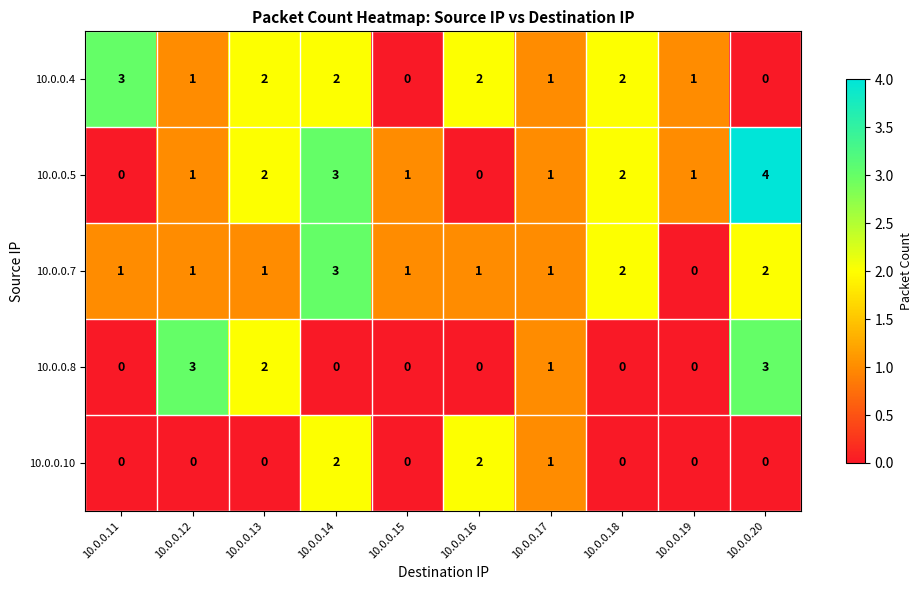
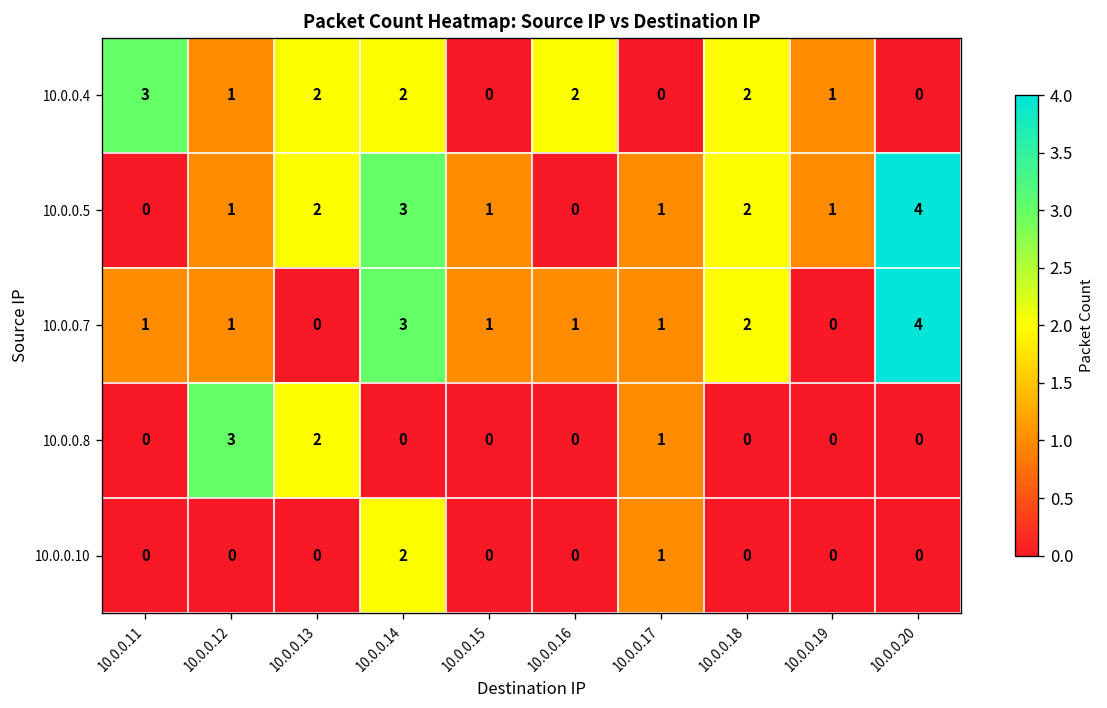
  {
    "10.0.0.4": {
      "10.0.0.11": 3,
      "10.0.0.12": 1,
      "10.0.0.13": 2,
      "10.0.0.14": 2,
      "10.0.0.15": 0,
      "10.0.0.16": 2,
-     "10.0.0.17": 1,
+     "10.0.0.17": 0,
      "10.0.0.18": 2,
      "10.0.0.19": 1,
      "10.0.0.20": 0
    },
    "10.0.0.5": {
      "10.0.0.11": 0,
      "10.0.0.12": 1,
      "10.0.0.13": 2,
      "10.0.0.14": 3,
      "10.0.0.15": 1,
      "10.0.0.16": 0,
      "10.0.0.17": 1,
      "10.0.0.18": 2,
      "10.0.0.19": 1,
      "10.0.0.20": 4
    },
    "10.0.0.7": {
      "10.0.0.11": 1,
      "10.0.0.12": 1,
-     "10.0.0.13": 1,
+     "10.0.0.13": 0,
      "10.0.0.14": 3,
      "10.0.0.15": 1,
      "10.0.0.16": 1,
      "10.0.0.17": 1,
      "10.0.0.18": 2,
      "10.0.0.19": 0,
-     "10.0.0.20": 2
+     "10.0.0.20": 4
    },
    "10.0.0.8": {
      "10.0.0.11": 0,
      "10.0.0.12": 3,
      "10.0.0.13": 2,
      "10.0.0.14": 0,
      "10.0.0.15": 0,
      "10.0.0.16": 0,
      "10.0.0.17": 1,
      "10.0.0.18": 0,
      "10.0.0.19": 0,
-     "10.0.0.20": 3
+     "10.0.0.20": 0
    },
    "10.0.0.10": {
      "10.0.0.11": 0,
      "10.0.0.12": 0,
      "10.0.0.13": 0,
      "10.0.0.14": 2,
      "10.0.0.15": 0,
-     "10.0.0.16": 2,
+     "10.0.0.16": 0,
      "10.0.0.17": 1,
      "10.0.0.18": 0,
      "10.0.0.19": 0,
      "10.0.0.20": 0
    }
  }
